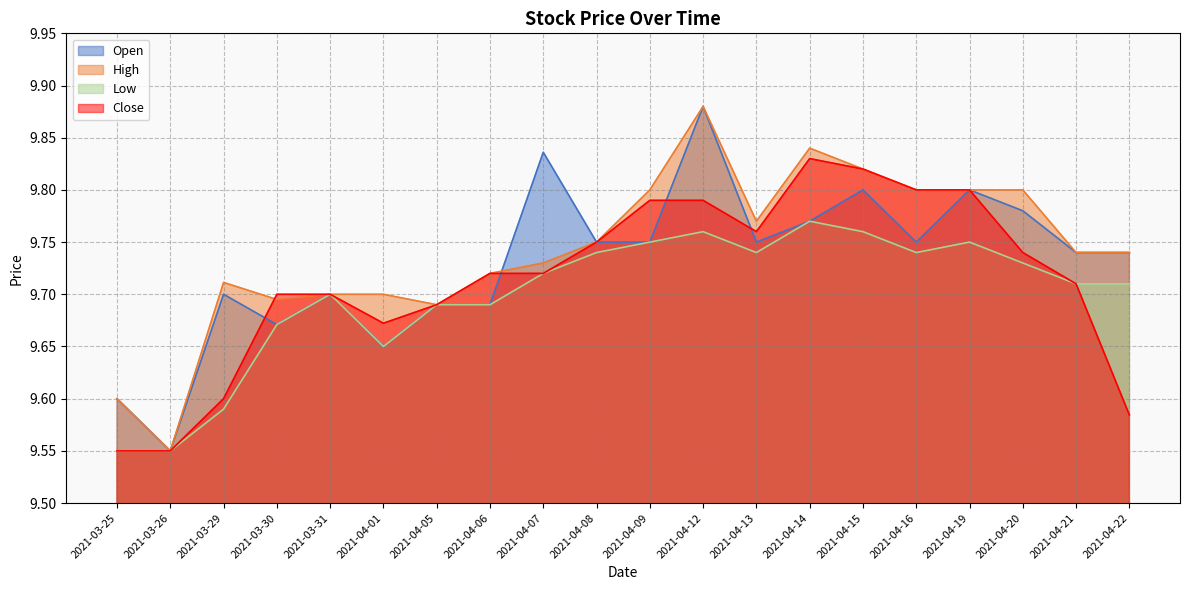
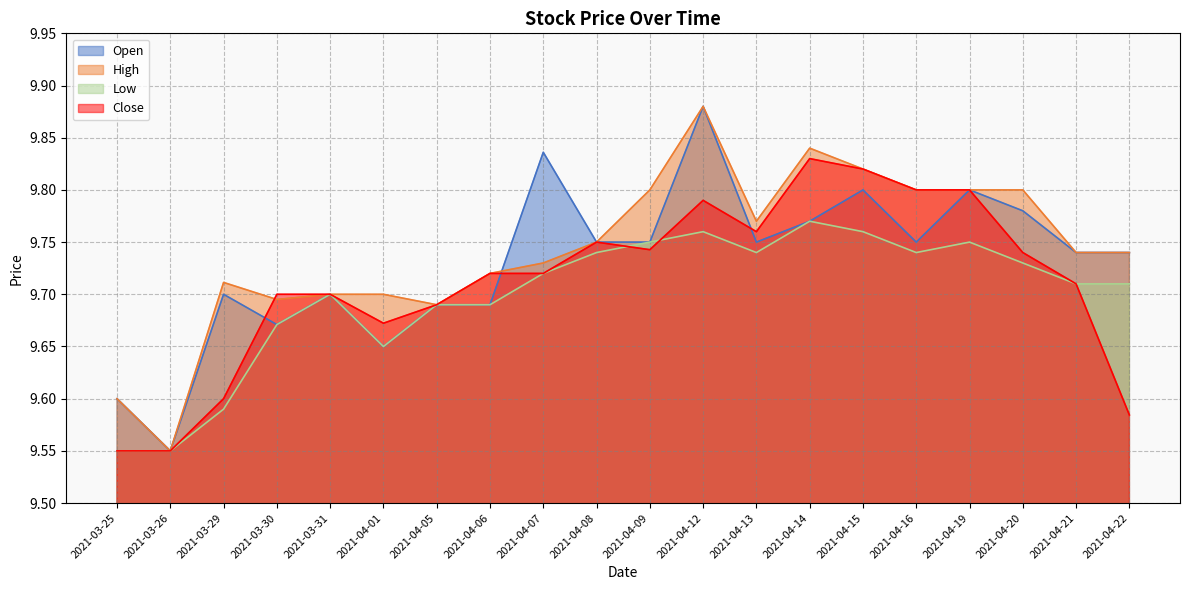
  {
    "Open": {
      "2021-03-29": 9.700,
      "2021-04-07": 9.836,
      "2021-04-13": 9.750,
      "2021-04-15": 9.800,
      "2021-04-16": 9.750,
      "2021-04-20": 9.780
    },
    "High": {
      "2021-03-29": 9.711,
      "2021-03-30": 9.695,
      "2021-04-01": 9.700,
      "2021-04-07": 9.730,
      "2021-04-09": 9.800,
      "2021-04-13": 9.770,
      "2021-04-14": 9.840,
      "2021-04-20": 9.800
    },
    "Low": {
      "2021-03-29": 9.590,
      "2021-04-08": 9.740,
      "2021-04-12": 9.760,
      "2021-04-13": 9.740,
      "2021-04-15": 9.760,
      "2021-04-16": 9.740,
      "2021-04-19": 9.750,
      "2021-04-20": 9.730,
      "2021-04-22": 9.710
    },
    "Close": {
      "2021-03-29": 9.600,
      "2021-03-30": 9.700,
      "2021-04-01": 9.672,
-     "2021-04-09": 9.790,
+     "2021-04-09": 9.743,
      "2021-04-12": 9.790,
      "2021-04-13": 9.760,
      "2021-04-14": 9.830,
      "2021-04-20": 9.740,
      "2021-04-22": 9.584
    }
  }
